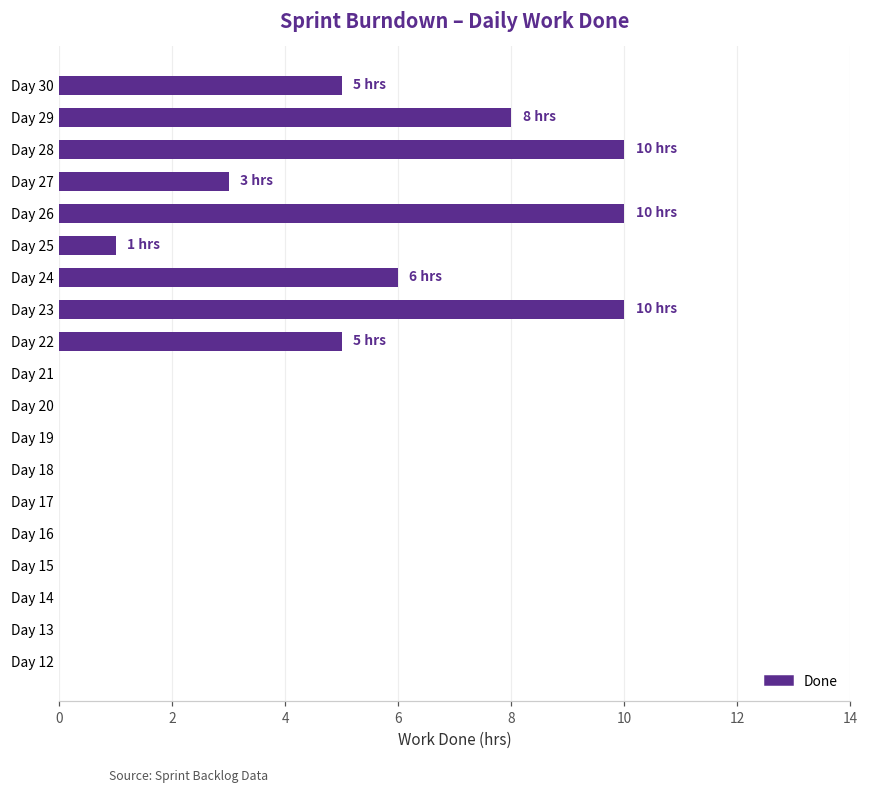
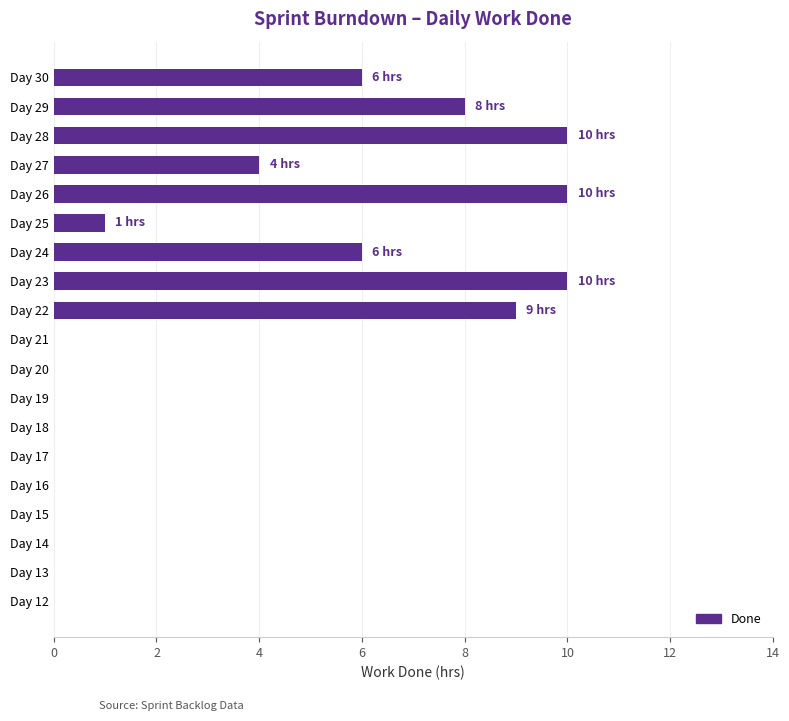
  {
-   "Day 30": 5,
+   "Day 30": 6,
    "Day 29": 8,
    "Day 28": 10,
-   "Day 27": 3,
+   "Day 27": 4,
    "Day 26": 10,
    "Day 25": 1,
    "Day 24": 6,
    "Day 23": 10,
-   "Day 22": 5
+   "Day 22": 9
  }
